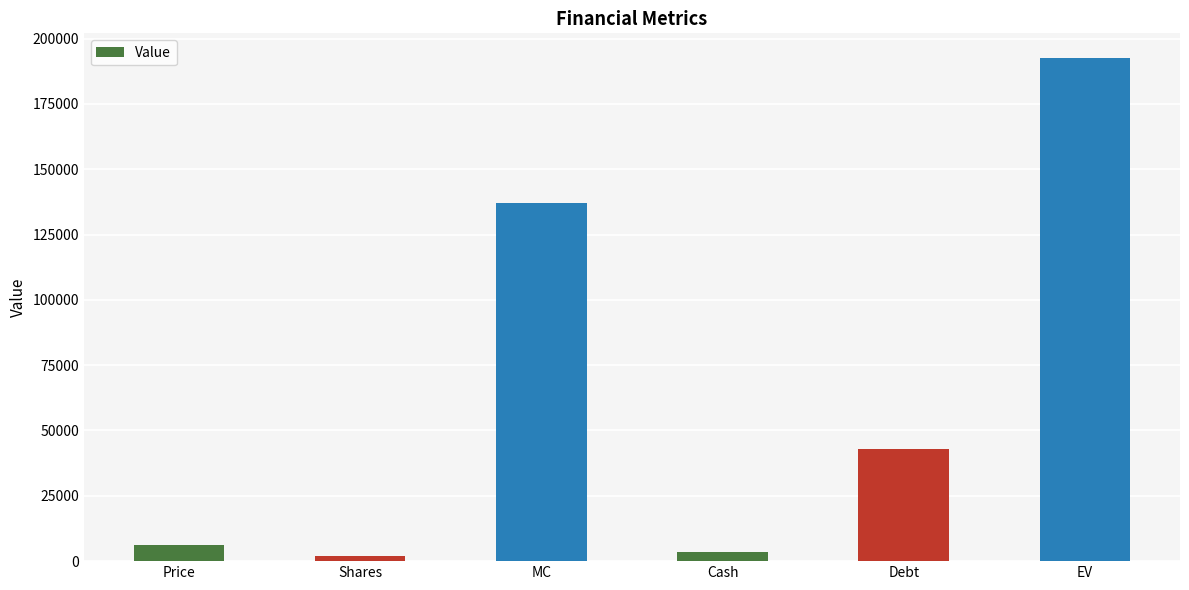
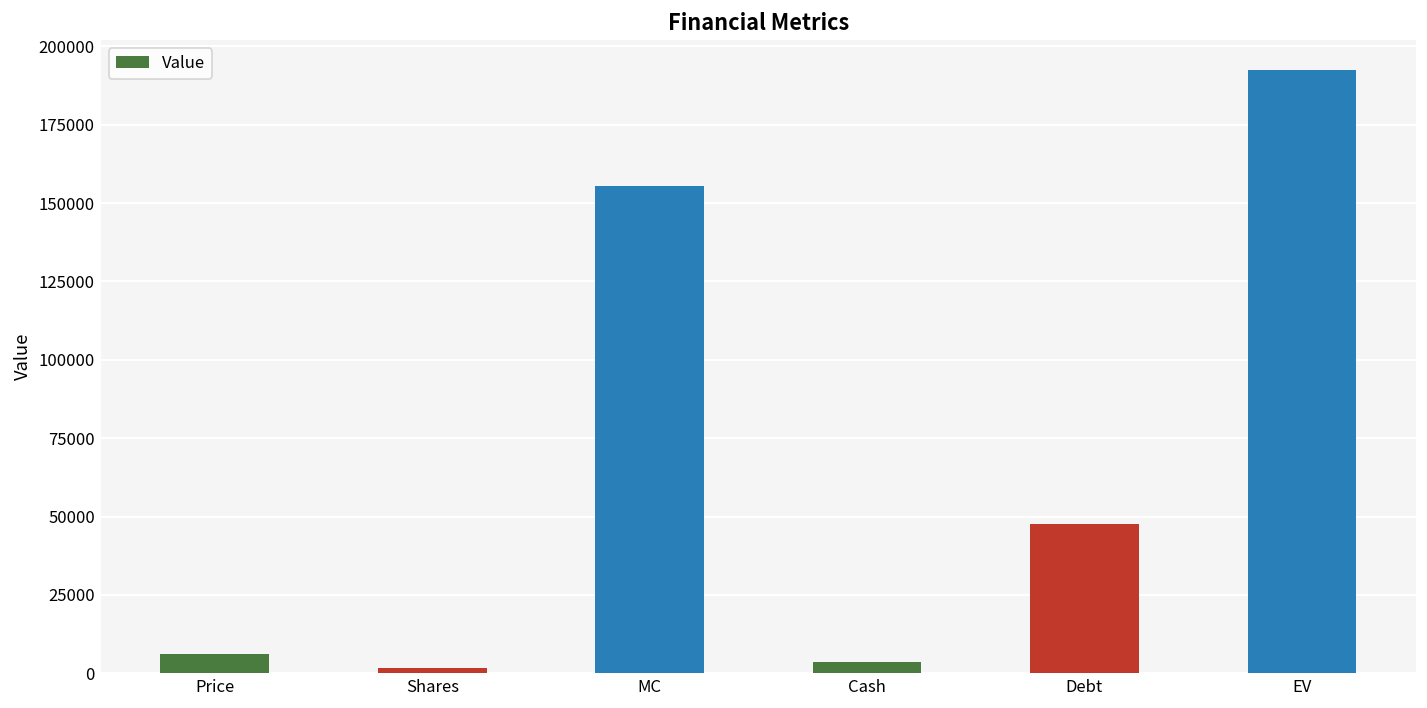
  {
    "Price": 6000,
    "Shares": 2000,
-   "MC": 137000,
+   "MC": 155000,
    "Cash": 4000,
-   "Debt": 43000,
+   "Debt": 48000,
    "EV": 192000
  }
